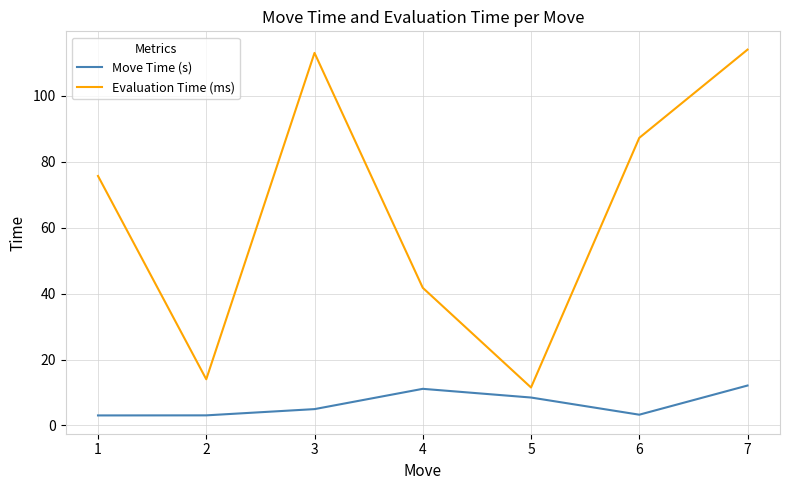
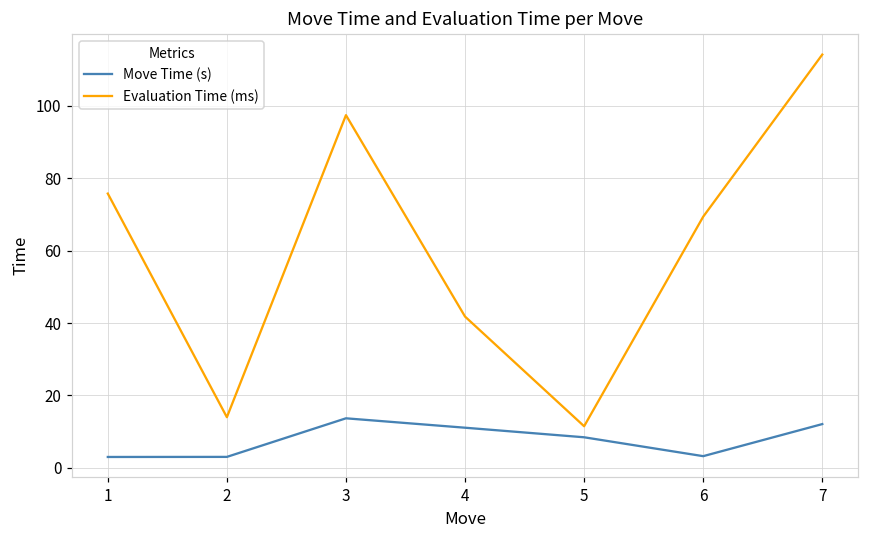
  {
    "Move Time (s)": {
      "1": 3,
      "2": 3,
-     "3": 5,
+     "3": 14,
      "4": 11,
      "5": 8,
      "6": 3,
      "7": 12
    },
    "Evaluation Time (ms)": {
      "1": 76,
      "2": 14,
-     "3": 113,
+     "3": 97,
      "4": 42,
      "5": 12,
-     "6": 87,
+     "6": 69,
      "7": 114
    }
  }
